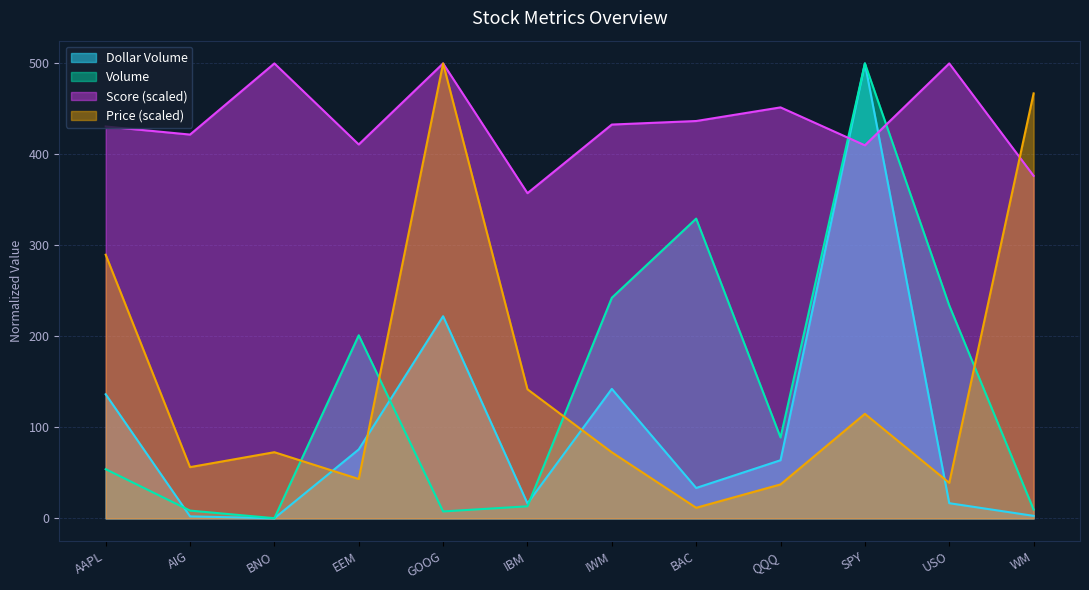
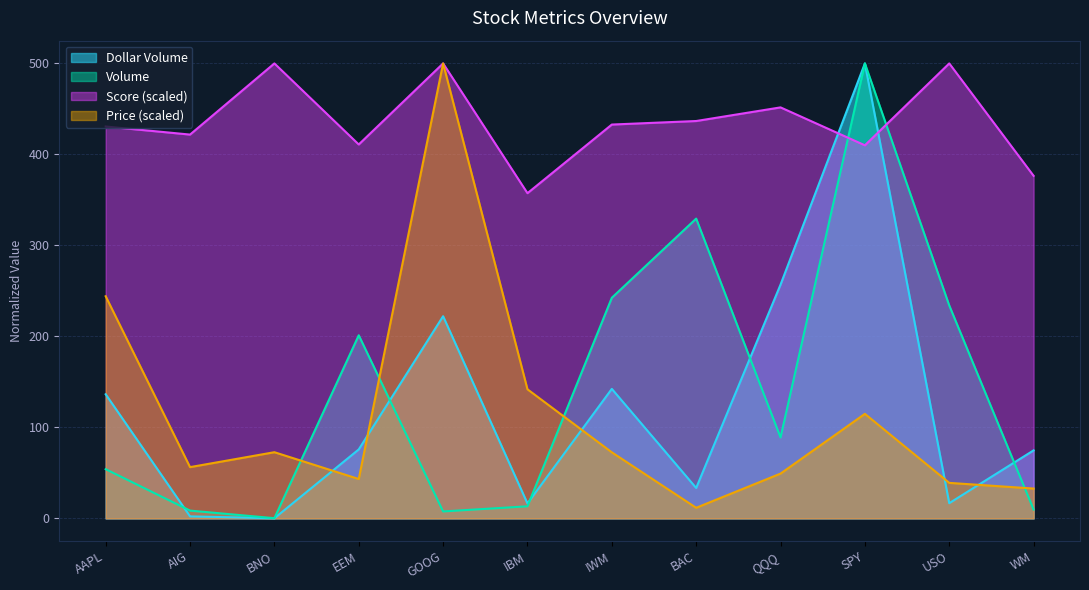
  {
    "Dollar Volume": {
      "AAPL": 140,
      "AIG": 0,
      "EEM": 80,
      "GOOG": 220,
      "IBM": 20,
      "IWM": 140,
      "BAC": 30,
-     "QQQ": 60,
+     "QQQ": 260,
      "USO": 20,
-     "WM": 0
+     "WM": 70
    },
    "Volume": {
      "AAPL": 50,
      "AIG": 10,
      "EEM": 200,
      "GOOG": 10,
      "IBM": 10,
      "IWM": 240,
      "BAC": 330,
      "QQQ": 90,
      "USO": 230,
      "WM": 10
    },
    "Score (scaled)": {
      "AIG": 420,
      "BNO": 500,
      "EEM": 410,
      "IBM": 360,
      "IWM": 430,
      "BAC": 440,
      "QQQ": 450,
      "SPY": 410,
      "USO": 500,
      "WM": 380
    },
    "Price (scaled)": {
-     "AAPL": 290,
+     "AAPL": 240,
      "AIG": 60,
      "BNO": 70,
      "EEM": 40,
      "IBM": 140,
      "IWM": 70,
      "BAC": 10,
-     "QQQ": 40,
+     "QQQ": 50,
      "SPY": 110,
      "USO": 40,
-     "WM": 470
+     "WM": 30
    }
  }
